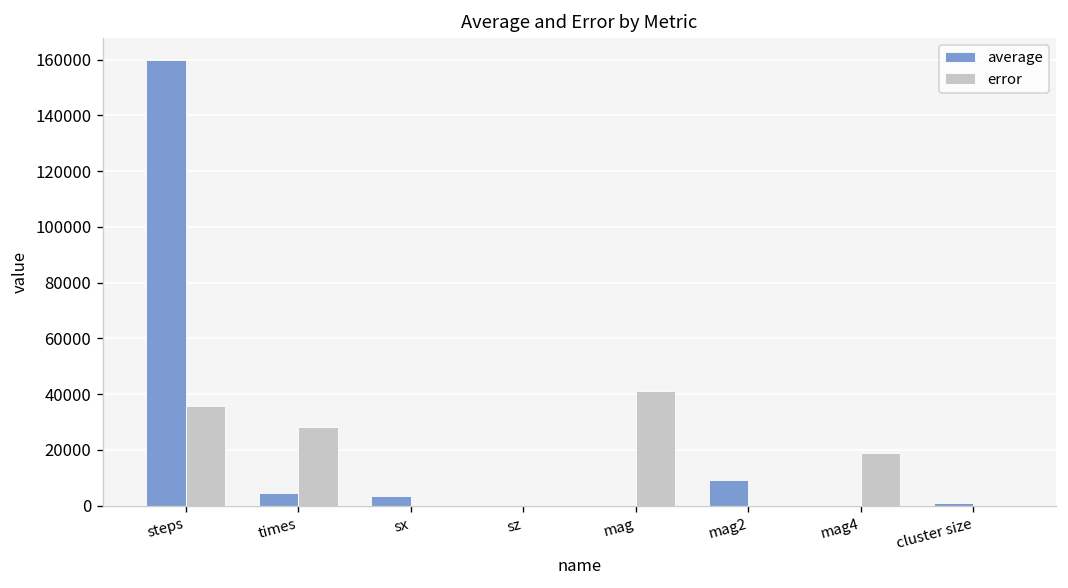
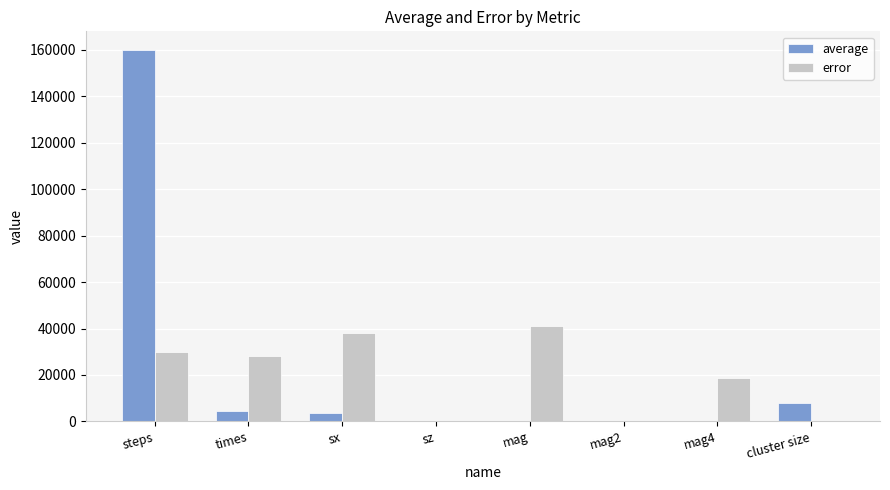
  {
    "average": {
      "steps": 160000,
      "times": 5000,
      "sx": 4000,
-     "mag2": 9000,
-     "cluster size": 1000
+     "mag2": 0,
+     "cluster size": 8000
    },
    "error": {
-     "steps": 36000,
+     "steps": 30000,
      "times": 28000,
-     "sx": 0,
+     "sx": 38000,
      "sz": 0,
      "mag": 41000,
      "mag2": 0,
      "mag4": 19000
    }
  }
